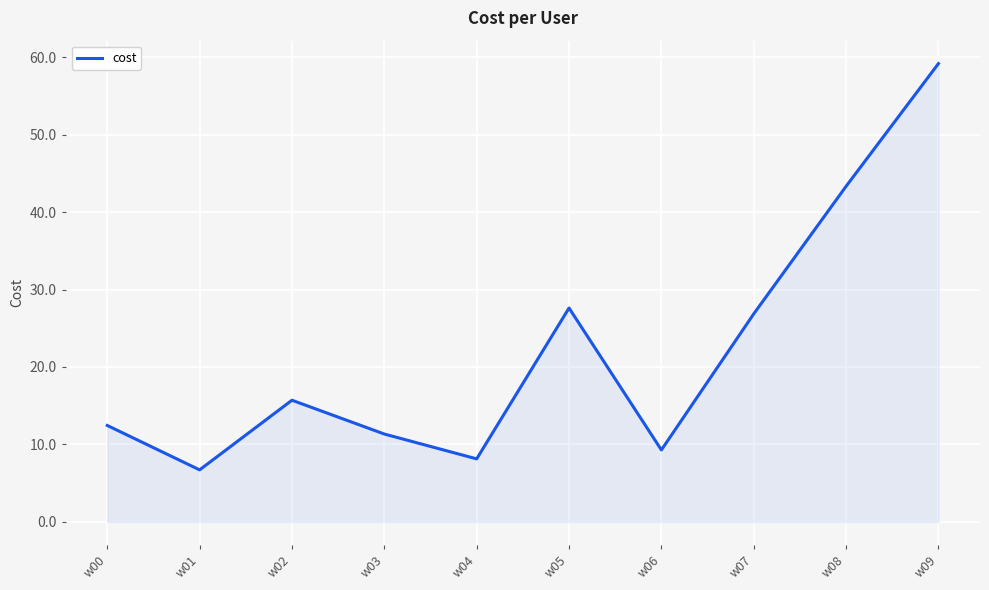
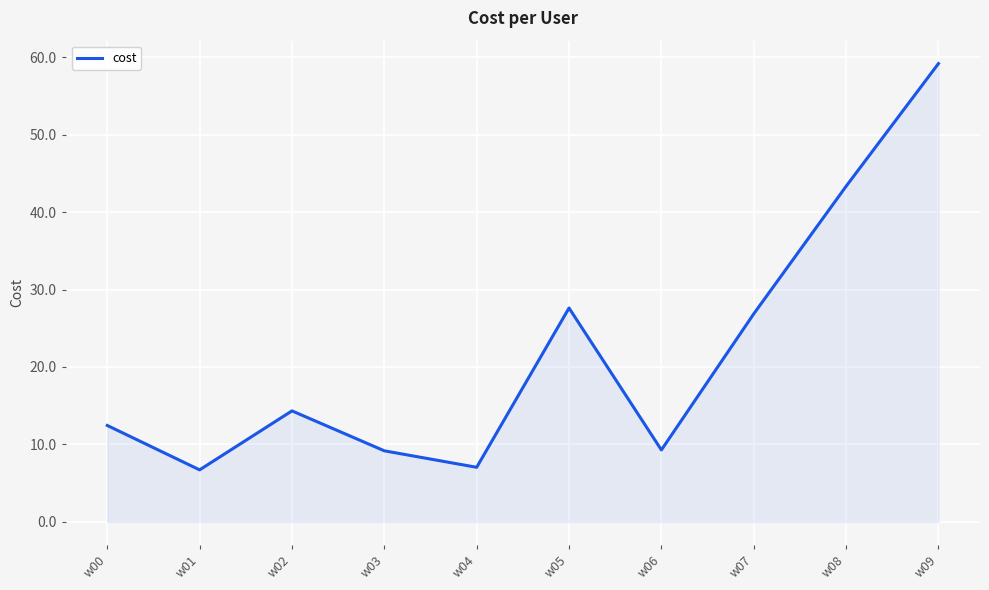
  {
    "w00": 12,
    "w01": 7,
-   "w02": 16,
-   "w03": 11,
-   "w04": 8,
+   "w02": 14,
+   "w03": 9,
+   "w04": 7,
    "w05": 28,
    "w06": 9,
    "w07": 27,
    "w08": 43,
    "w09": 59
  }
